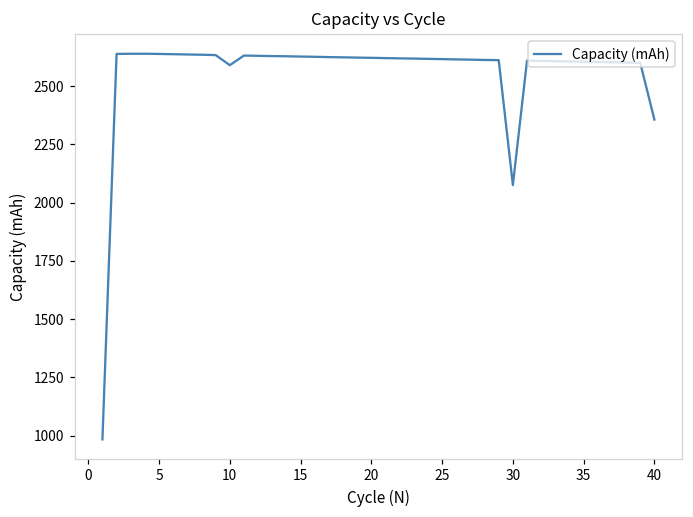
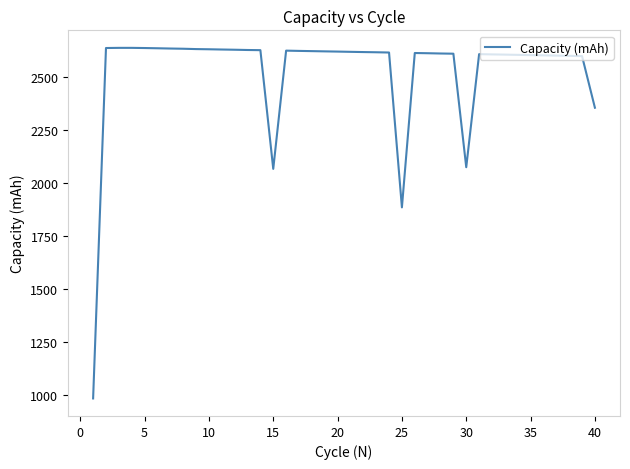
  {
    "5": 2640,
-   "10": 2590,
-   "15": 2630,
+   "10": 2630,
+   "15": 2070,
    "20": 2620,
-   "25": 2620,
+   "25": 1890,
    "30": 2080,
    "40": 2360
  }
